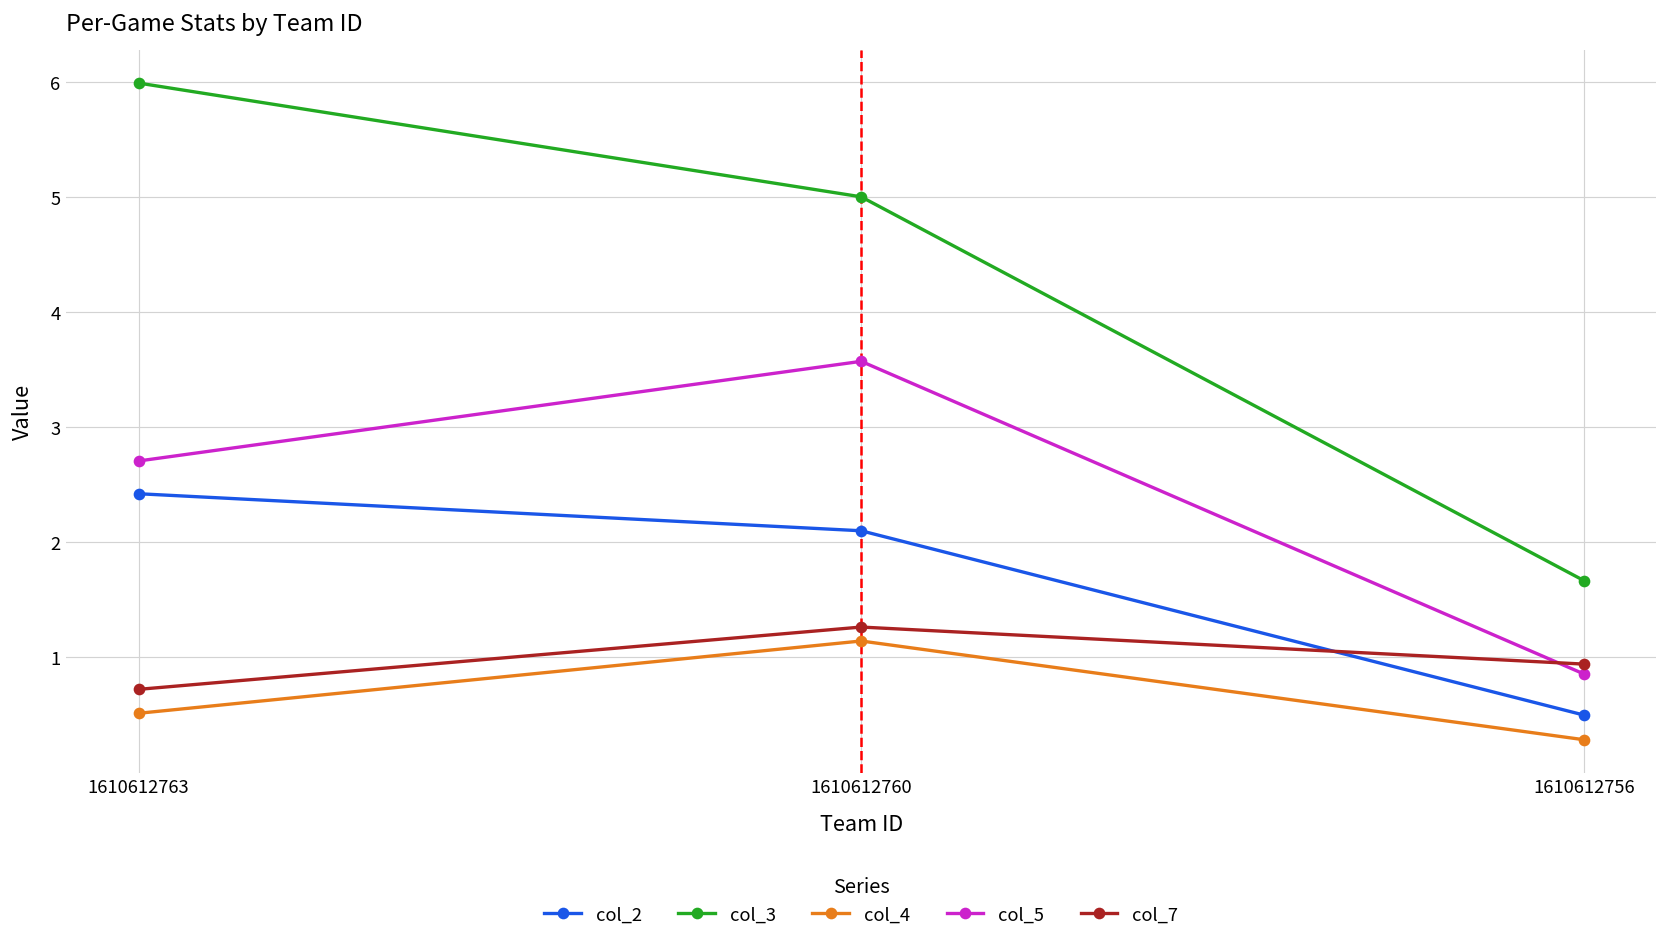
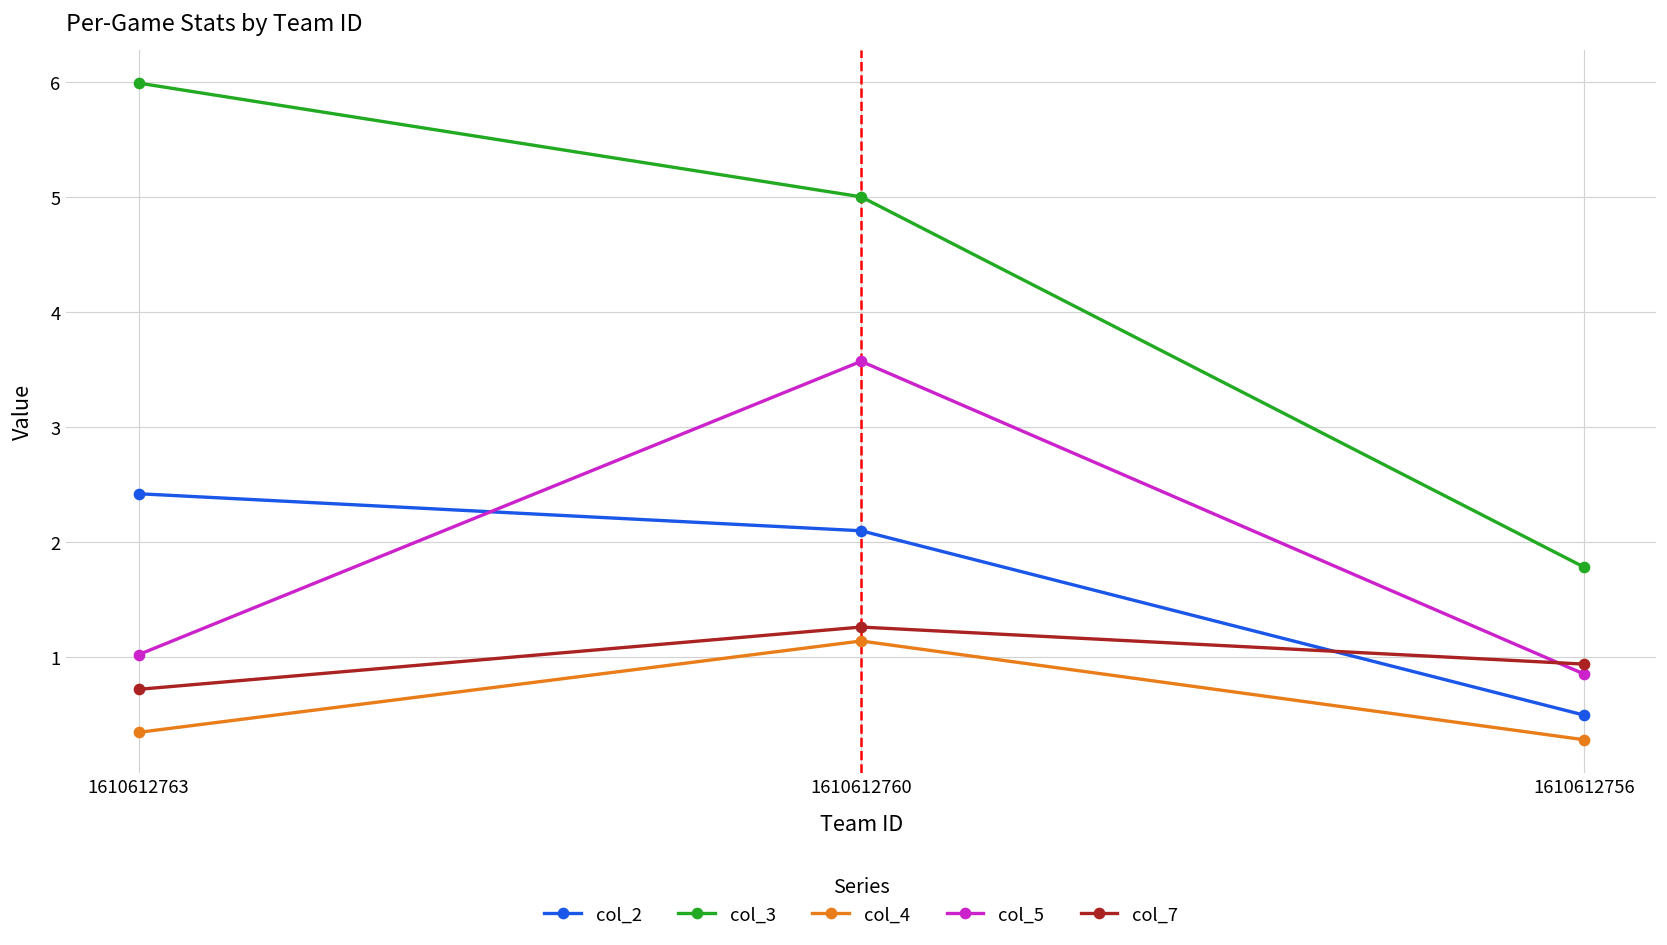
  {
    "col_2": {
      "1610612763": 2.4,
      "1610612760": 2.1,
      "1610612756": 0.5
    },
    "col_3": {
      "1610612763": 6.0,
      "1610612760": 5.0,
-     "1610612756": 1.7
+     "1610612756": 1.8
    },
    "col_4": {
-     "1610612763": 0.5,
+     "1610612763": 0.3,
      "1610612760": 1.1,
      "1610612756": 0.3
    },
    "col_5": {
-     "1610612763": 2.7,
+     "1610612763": 1.0,
      "1610612760": 3.6,
      "1610612756": 0.9
    },
    "col_7": {
      "1610612763": 0.7,
      "1610612760": 1.3,
      "1610612756": 0.9
    }
  }
